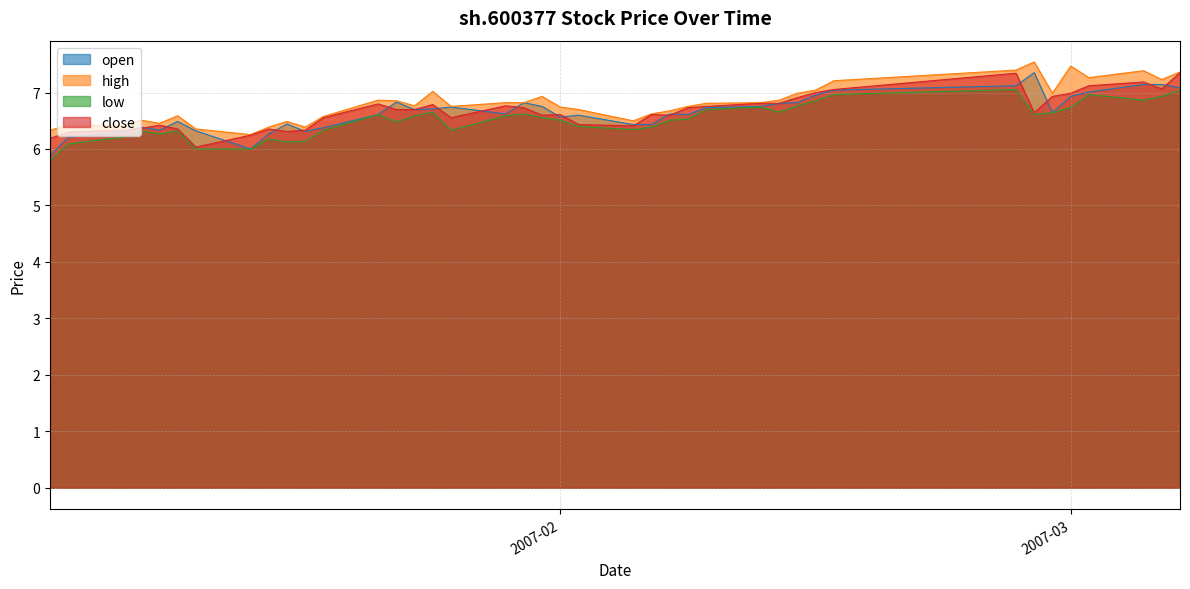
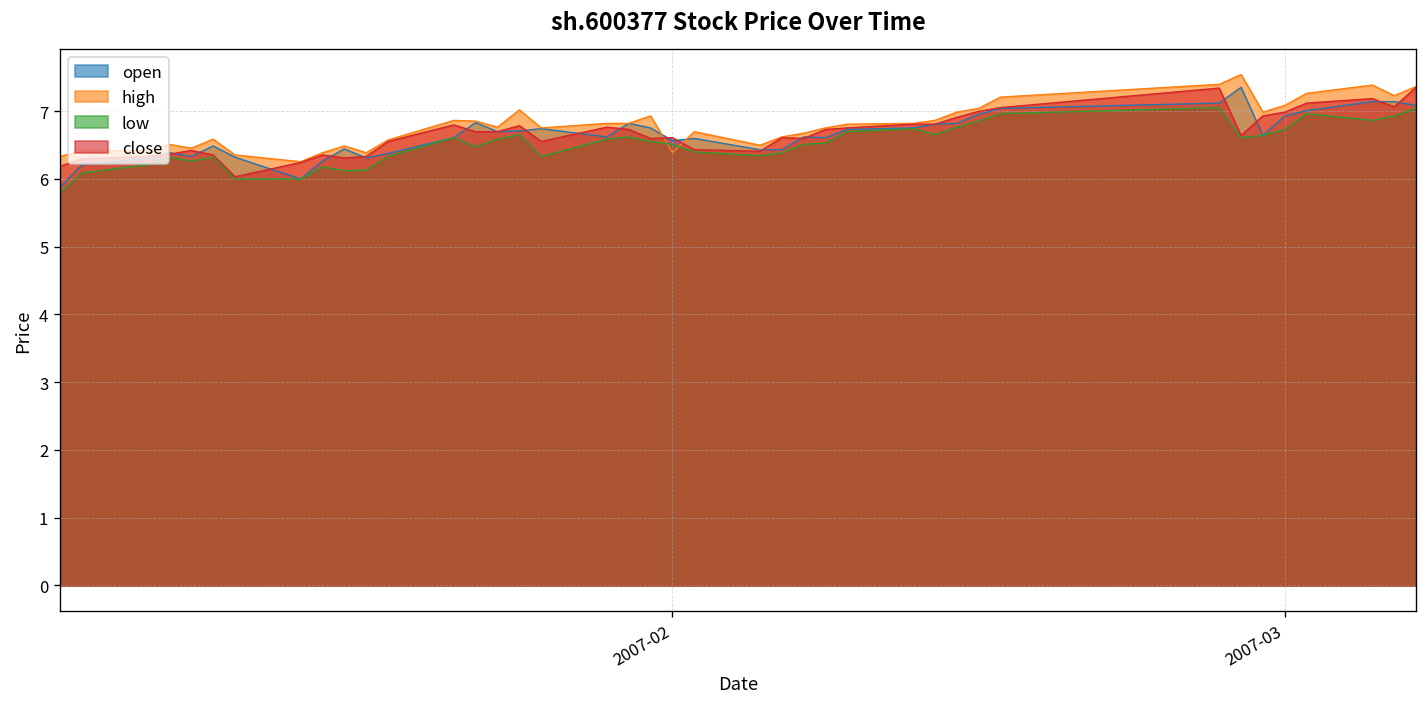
  {
    "open": {
      "2007-03": 6.9
    },
    "high": {
-     "2007-02": 6.7,
-     "2007-03": 7.5
+     "2007-02": 6.4,
+     "2007-03": 7.1
    },
    "low": {
      "2007-02": 6.5,
      "2007-03": 6.7
    },
    "close": {
      "2007-03": 7.0
    }
  }
